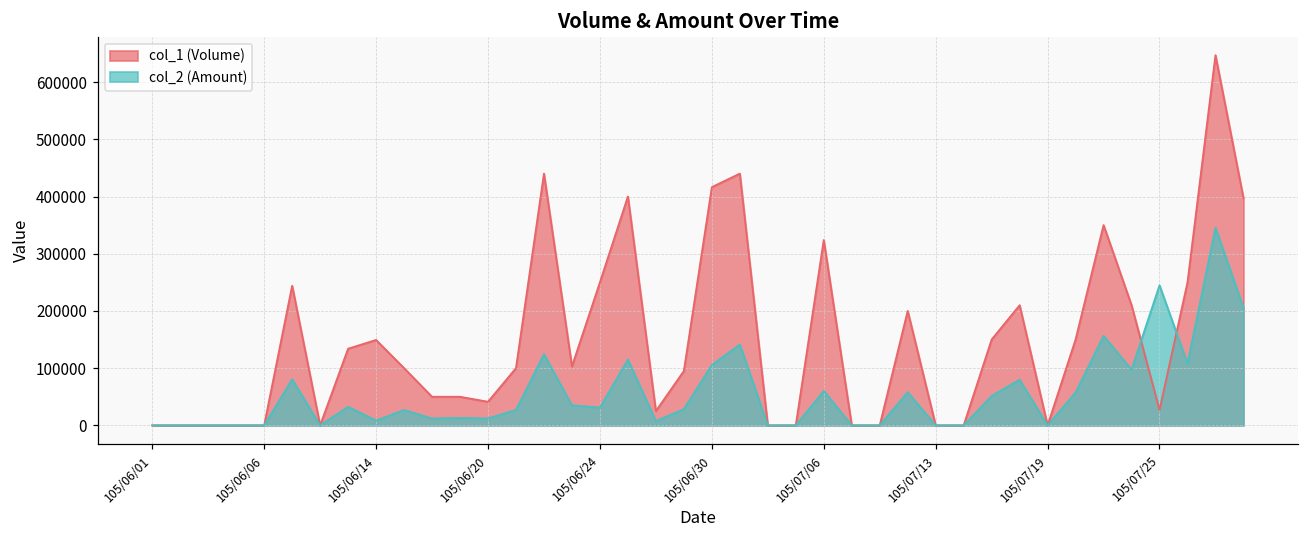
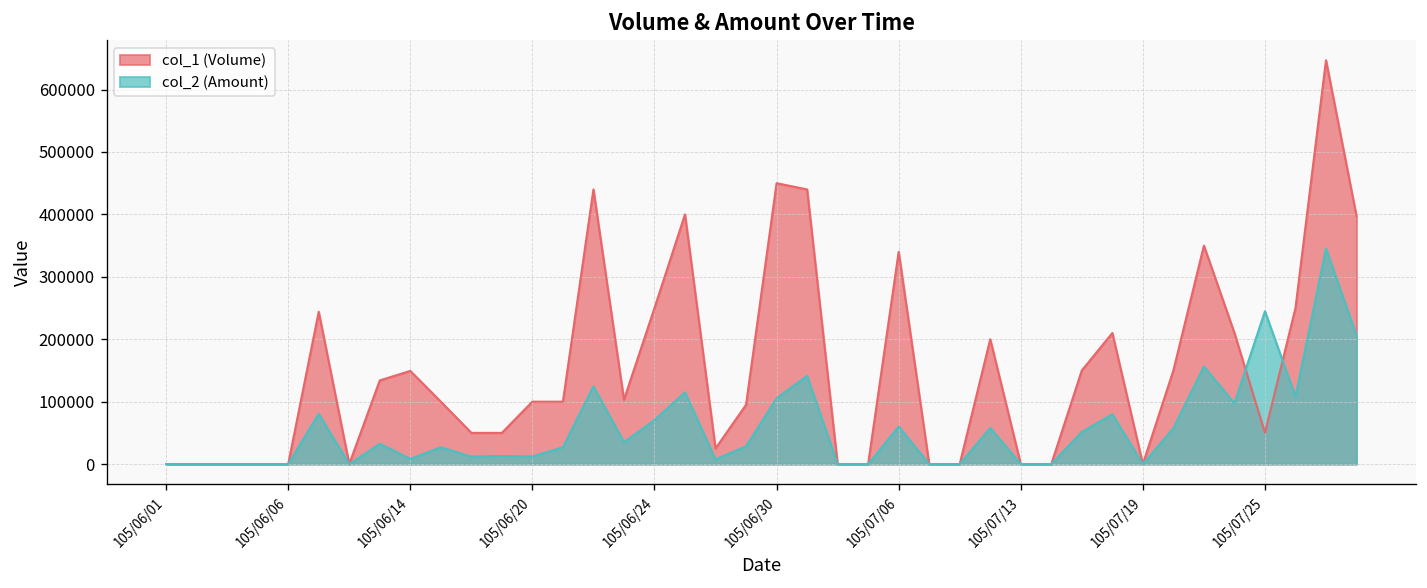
  {
    "col_1 (Volume)": {
      "105/06/14": 150000,
-     "105/06/20": 40000,
+     "105/06/20": 100000,
      "105/06/24": 250000,
-     "105/06/30": 420000,
-     "105/07/06": 320000,
-     "105/07/25": 30000
+     "105/06/30": 450000,
+     "105/07/06": 340000,
+     "105/07/25": 50000
    },
    "col_2 (Amount)": {
      "105/06/14": 10000,
      "105/06/20": 10000,
-     "105/06/24": 30000,
+     "105/06/24": 70000,
      "105/06/30": 110000,
      "105/07/06": 60000,
      "105/07/25": 240000
    }
  }
